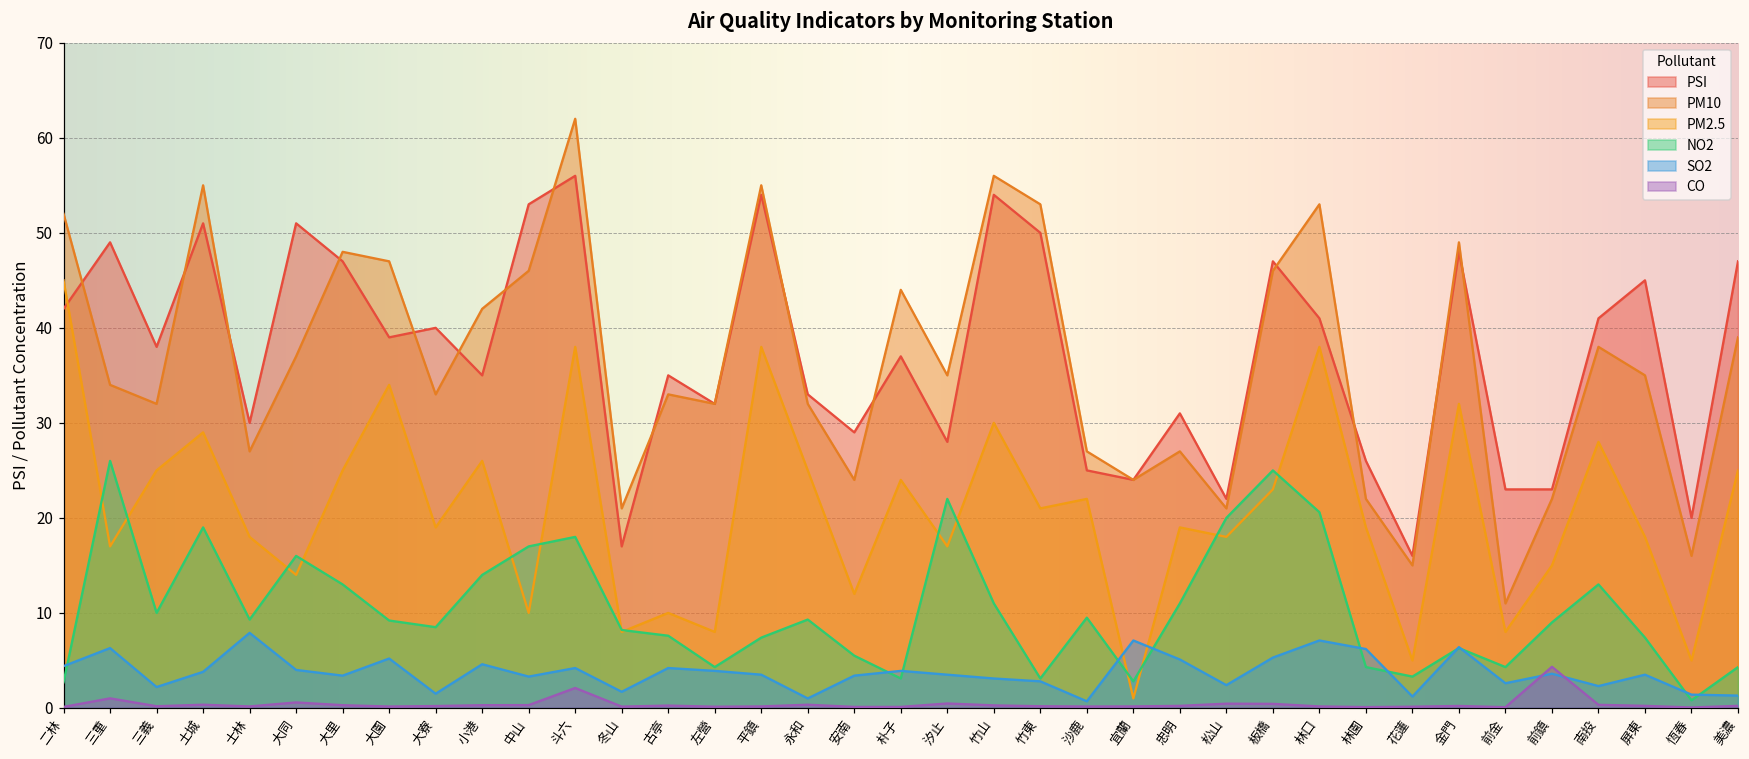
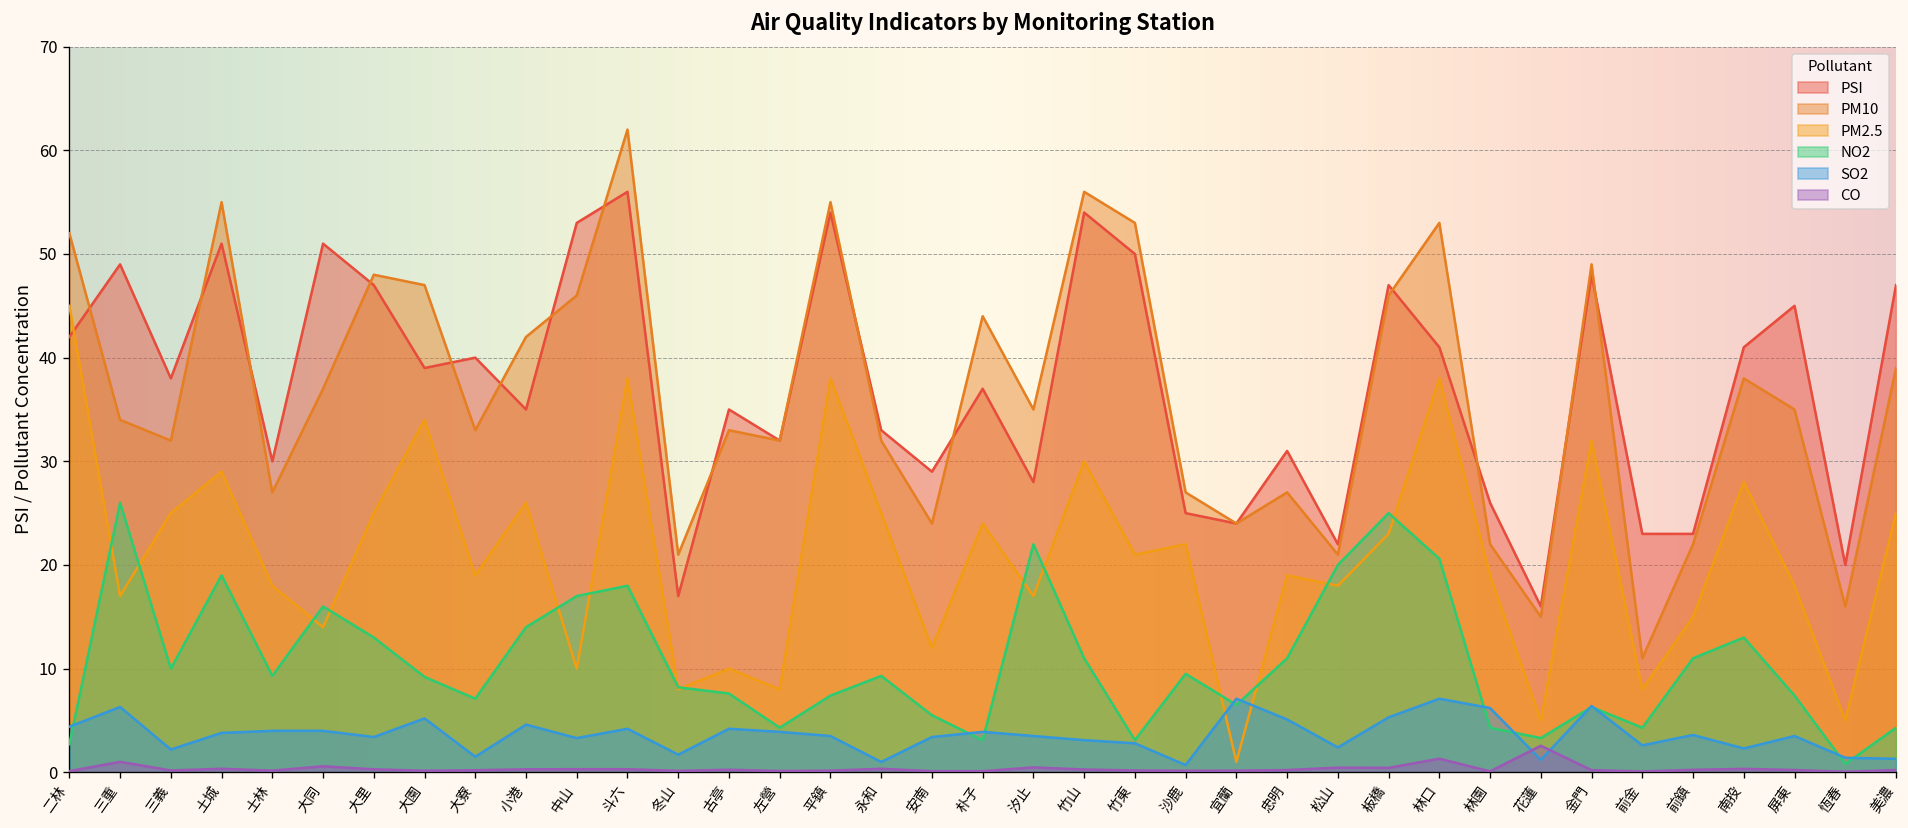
  {
    "NO2": {
      "二林": 3,
      "三重": 26,
      "三義": 10,
      "土城": 19,
      "士林": 9,
      "大同": 16,
      "大里": 13,
      "大園": 9,
-     "大寮": 9,
+     "大寮": 7,
      "小港": 14,
      "中山": 17,
      "斗六": 18,
      "古亭": 8,
      "左營": 4,
      "平鎮": 7,
      "永和": 9,
      "安南": 6,
      "朴子": 3,
      "汐止": 22,
      "竹山": 11,
      "竹東": 3,
      "沙鹿": 10,
-     "宜蘭": 3,
+     "宜蘭": 7,
      "忠明": 11,
      "松山": 20,
      "板橋": 25,
      "林口": 21,
      "林園": 4,
      "花蓮": 3,
      "前金": 4,
-     "前鎮": 9,
+     "前鎮": 11,
      "南投": 13,
      "屏東": 7,
      "恆春": 1,
      "美濃": 4
    },
    "SO2": {
      "二林": 4,
      "三重": 6,
      "三義": 2,
      "土城": 4,
-     "士林": 8,
+     "士林": 4,
      "大同": 4,
      "大里": 3,
      "大園": 5,
      "大寮": 2,
      "小港": 5,
      "中山": 3,
      "斗六": 4,
      "冬山": 2,
      "古亭": 4,
      "左營": 4,
      "平鎮": 4,
      "永和": 1,
      "安南": 3,
      "朴子": 4,
      "汐止": 4,
      "竹山": 3,
      "竹東": 3,
      "沙鹿": 1,
      "宜蘭": 7,
      "忠明": 5,
      "松山": 2,
      "板橋": 5,
      "林口": 7,
      "林園": 6,
      "花蓮": 1,
      "前金": 3,
      "前鎮": 4,
      "南投": 2,
      "屏東": 4,
      "恆春": 1,
      "美濃": 1
    },
    "CO": {
      "二林": 0,
      "三重": 1,
      "三義": 0,
      "土城": 0,
      "士林": 0,
      "大同": 1,
      "大里": 0,
      "大園": 0,
      "大寮": 0,
      "小港": 0,
      "中山": 0,
-     "斗六": 2,
+     "斗六": 0,
      "冬山": 0,
      "古亭": 0,
      "左營": 0,
      "平鎮": 0,
      "永和": 0,
      "安南": 0,
      "朴子": 0,
      "汐止": 0,
      "竹山": 0,
      "竹東": 0,
      "沙鹿": 0,
      "宜蘭": 0,
      "忠明": 0,
      "松山": 0,
      "板橋": 0,
-     "林口": 0,
+     "林口": 1,
      "林園": 0,
-     "花蓮": 0,
+     "花蓮": 3,
      "金門": 0,
      "前金": 0,
-     "前鎮": 4,
+     "前鎮": 0,
      "南投": 0,
      "屏東": 0,
      "恆春": 0,
      "美濃": 0
    }
  }
